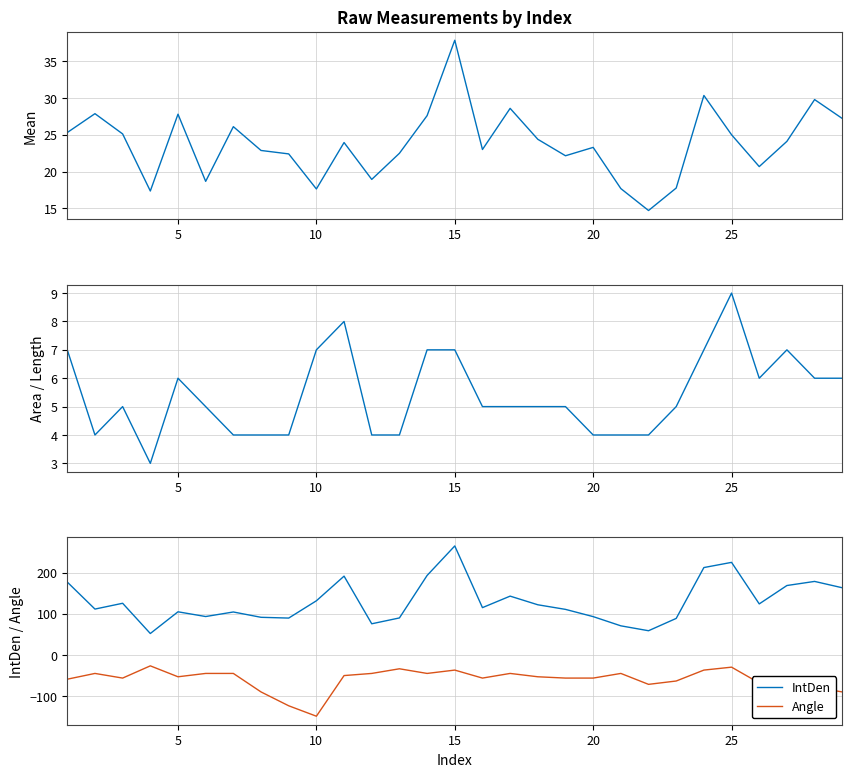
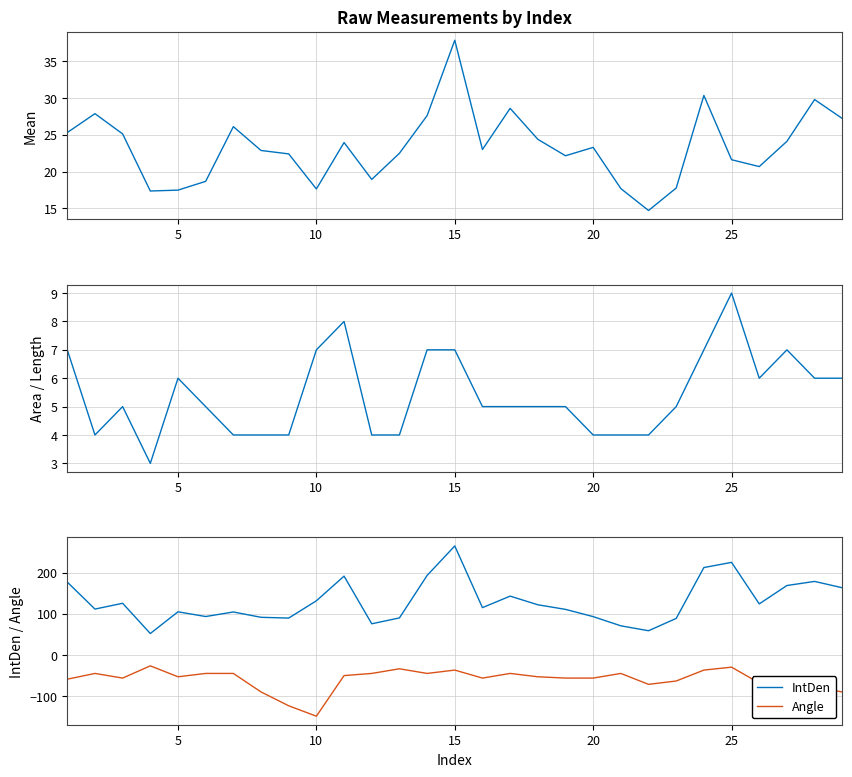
  {
    "Raw Measurements by Index": {
-     "5": 28,
+     "5": 17,
      "10": 18,
      "15": 38,
      "20": 23,
-     "25": 25
+     "25": 22
    }
  }
